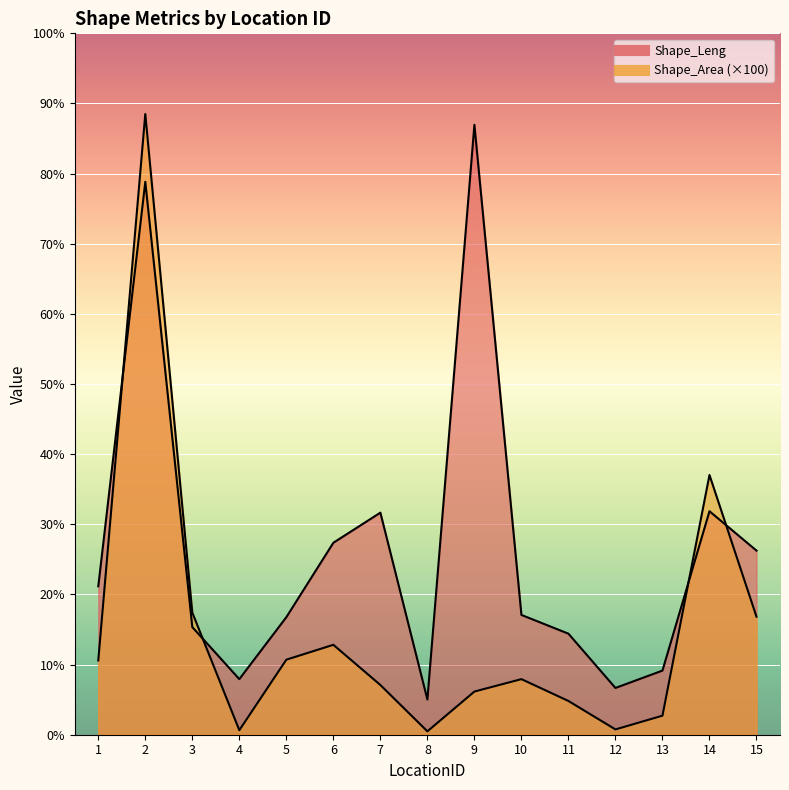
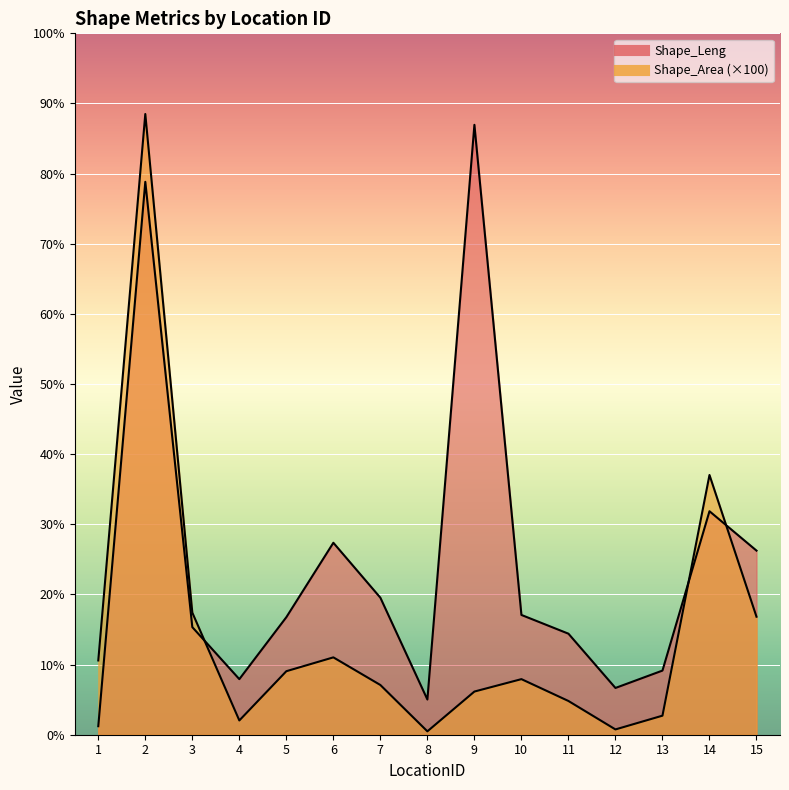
  {
    "Shape_Leng": {
-     "1": "21%",
+     "1": "1%",
      "2": "79%",
      "3": "15%",
      "4": "8%",
      "5": "17%",
      "6": "27%",
-     "7": "32%",
+     "7": "20%",
      "8": "5%",
      "9": "87%",
      "10": "17%",
      "11": "14%",
      "12": "7%",
      "13": "9%",
      "14": "32%",
      "15": "26%"
    },
    "Shape_Area (×100)": {
      "1": "11%",
      "2": "88%",
      "3": "17%",
-     "4": "1%",
-     "5": "11%",
-     "6": "13%",
+     "4": "2%",
+     "5": "9%",
+     "6": "11%",
      "7": "7%",
      "8": "0%",
      "9": "6%",
      "10": "8%",
      "11": "5%",
      "12": "1%",
      "13": "3%",
      "14": "37%",
      "15": "17%"
    }
  }
